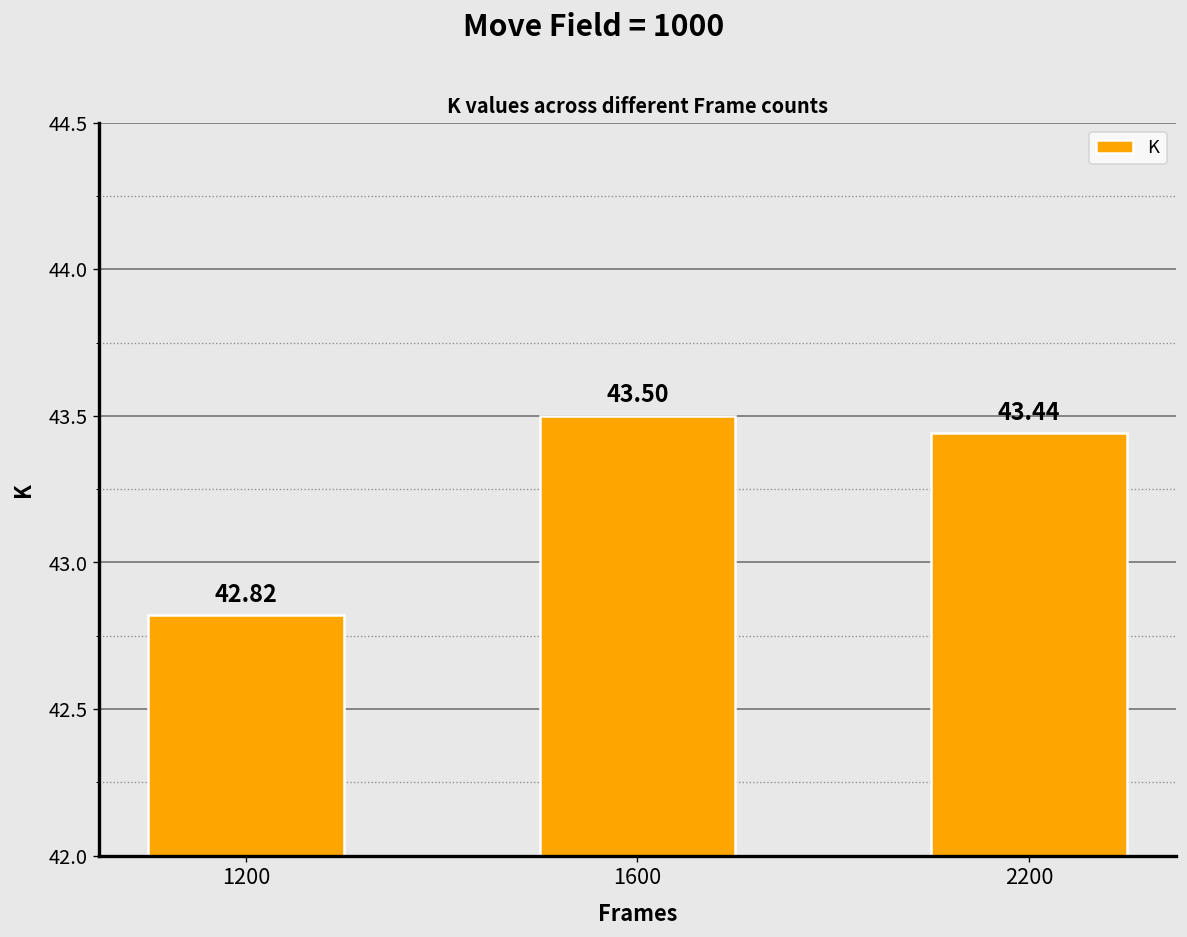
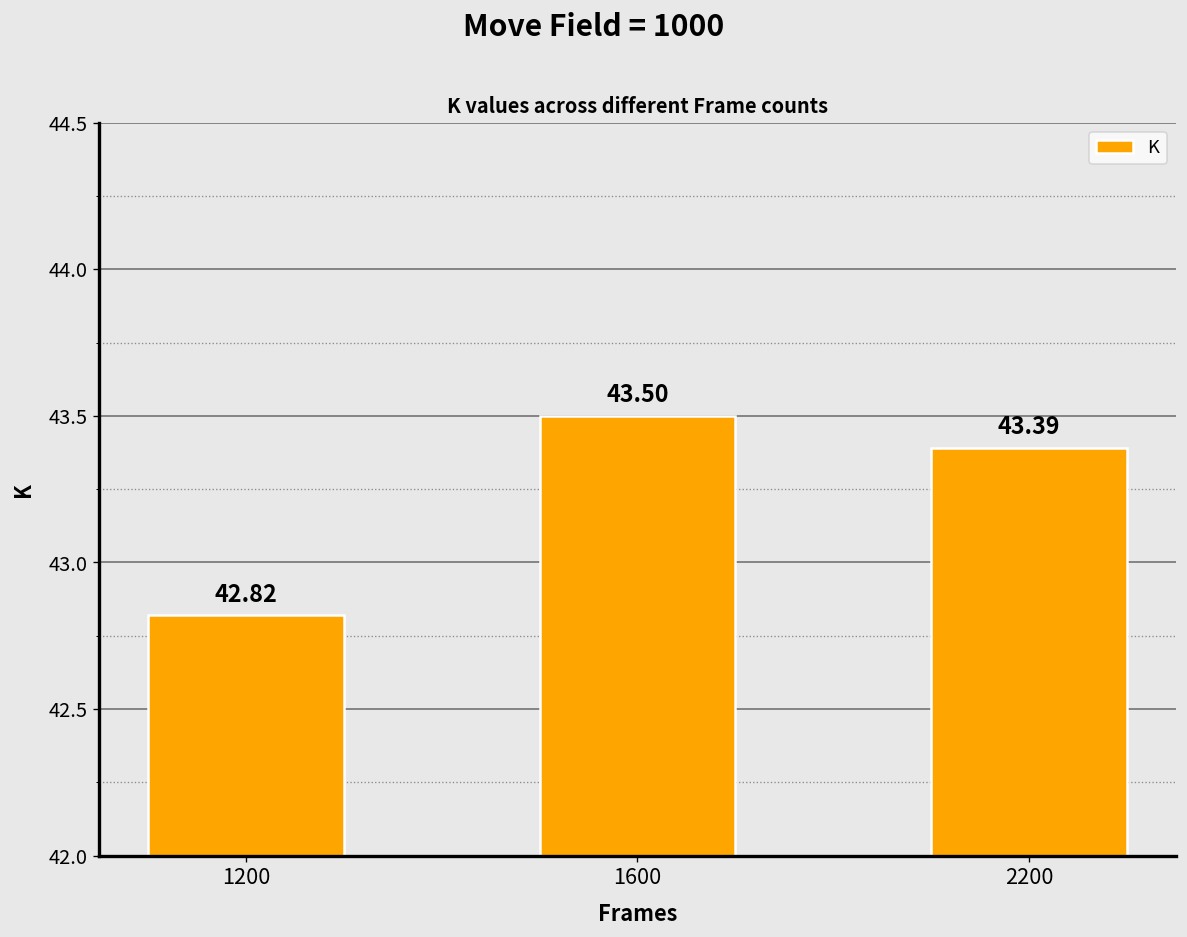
  {
    "1200": 42.82,
    "1600": 43.50,
-   "2200": 43.44
+   "2200": 43.39
  }
